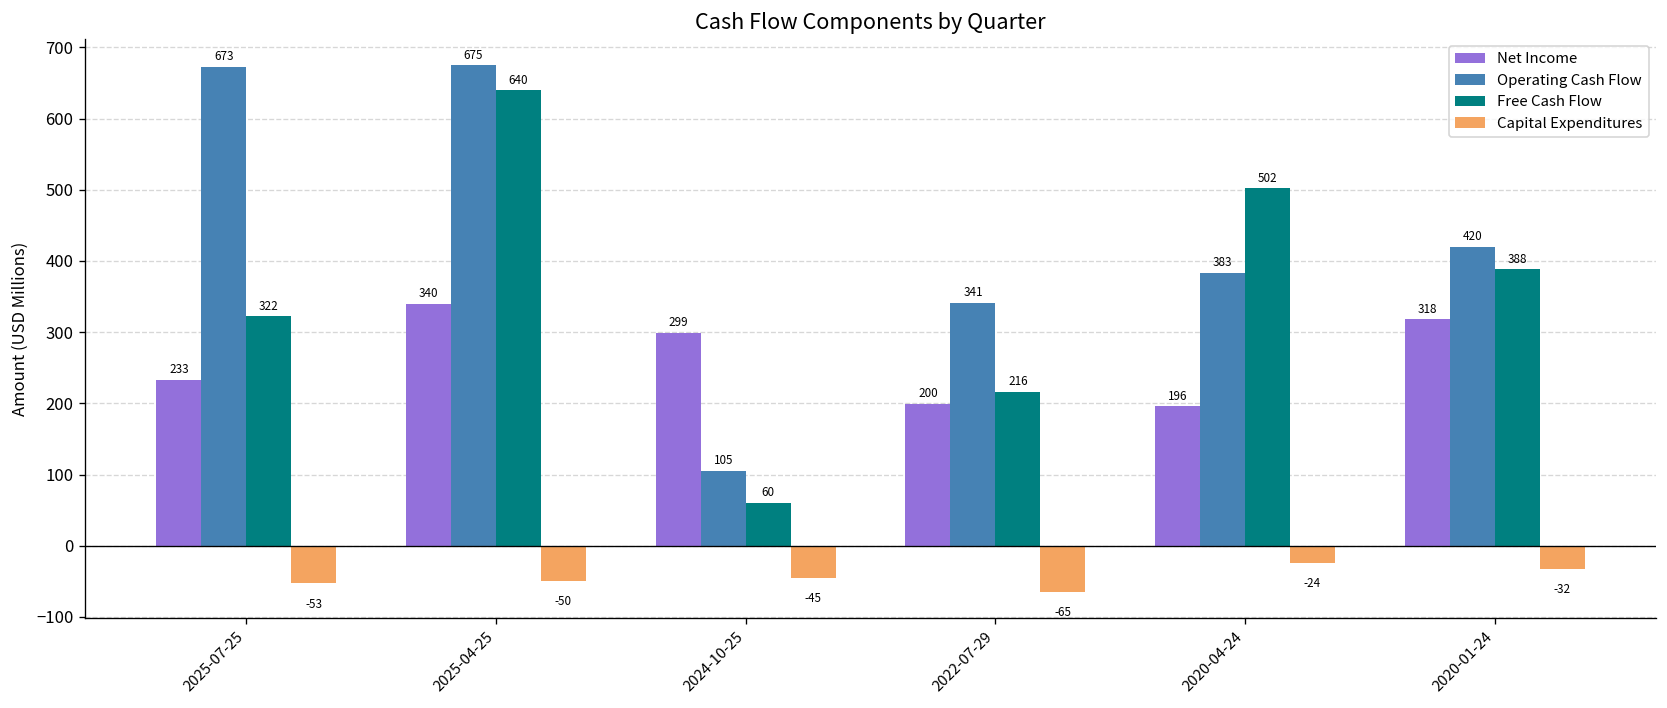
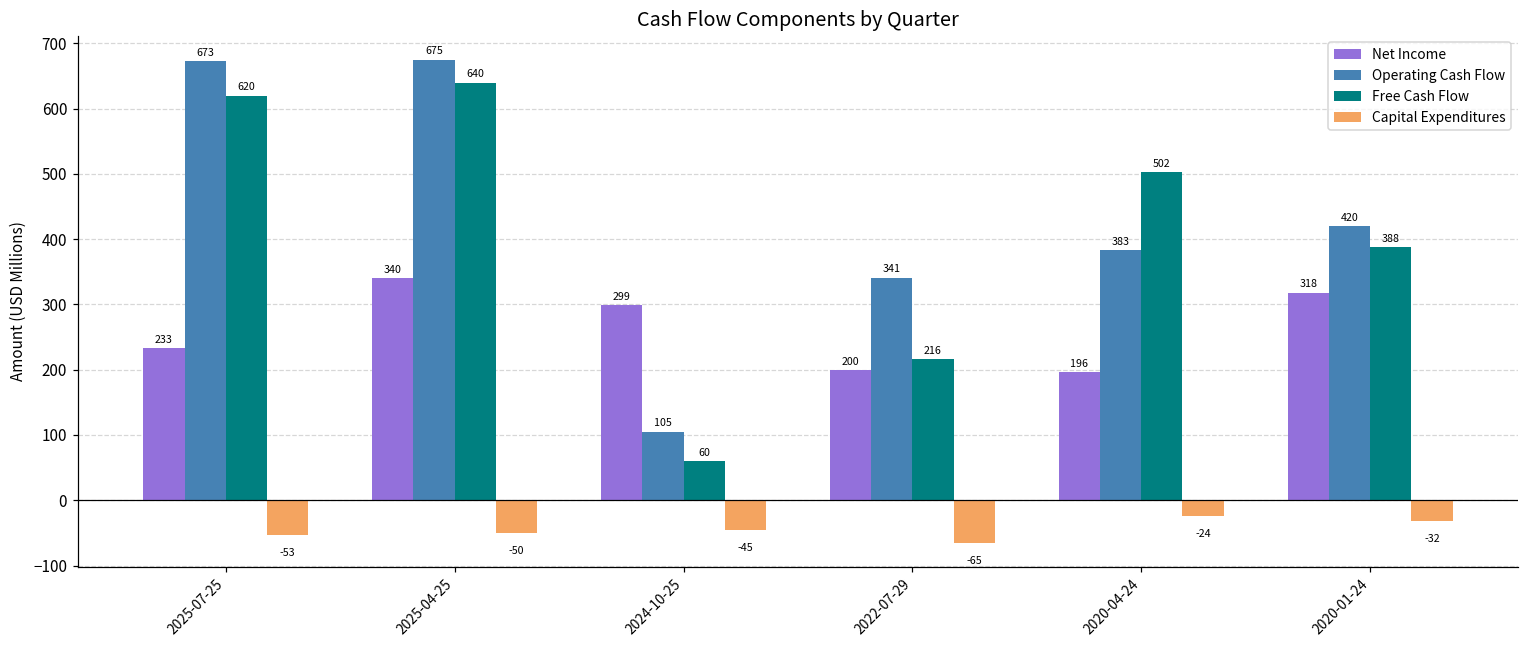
  {
    "Net Income": {
      "2025-07-25": 233,
      "2025-04-25": 340,
      "2024-10-25": 299,
      "2022-07-29": 200,
      "2020-04-24": 196,
      "2020-01-24": 318
    },
    "Operating Cash Flow": {
      "2025-07-25": 673,
      "2025-04-25": 675,
      "2024-10-25": 105,
      "2022-07-29": 341,
      "2020-04-24": 383,
      "2020-01-24": 420
    },
    "Free Cash Flow": {
-     "2025-07-25": 322,
+     "2025-07-25": 620,
      "2025-04-25": 640,
      "2024-10-25": 60,
      "2022-07-29": 216,
      "2020-04-24": 502,
      "2020-01-24": 388
    },
    "Capital Expenditures": {
      "2025-07-25": -53,
      "2025-04-25": -50,
      "2024-10-25": -45,
      "2022-07-29": -65,
      "2020-04-24": -24,
      "2020-01-24": -32
    }
  }
